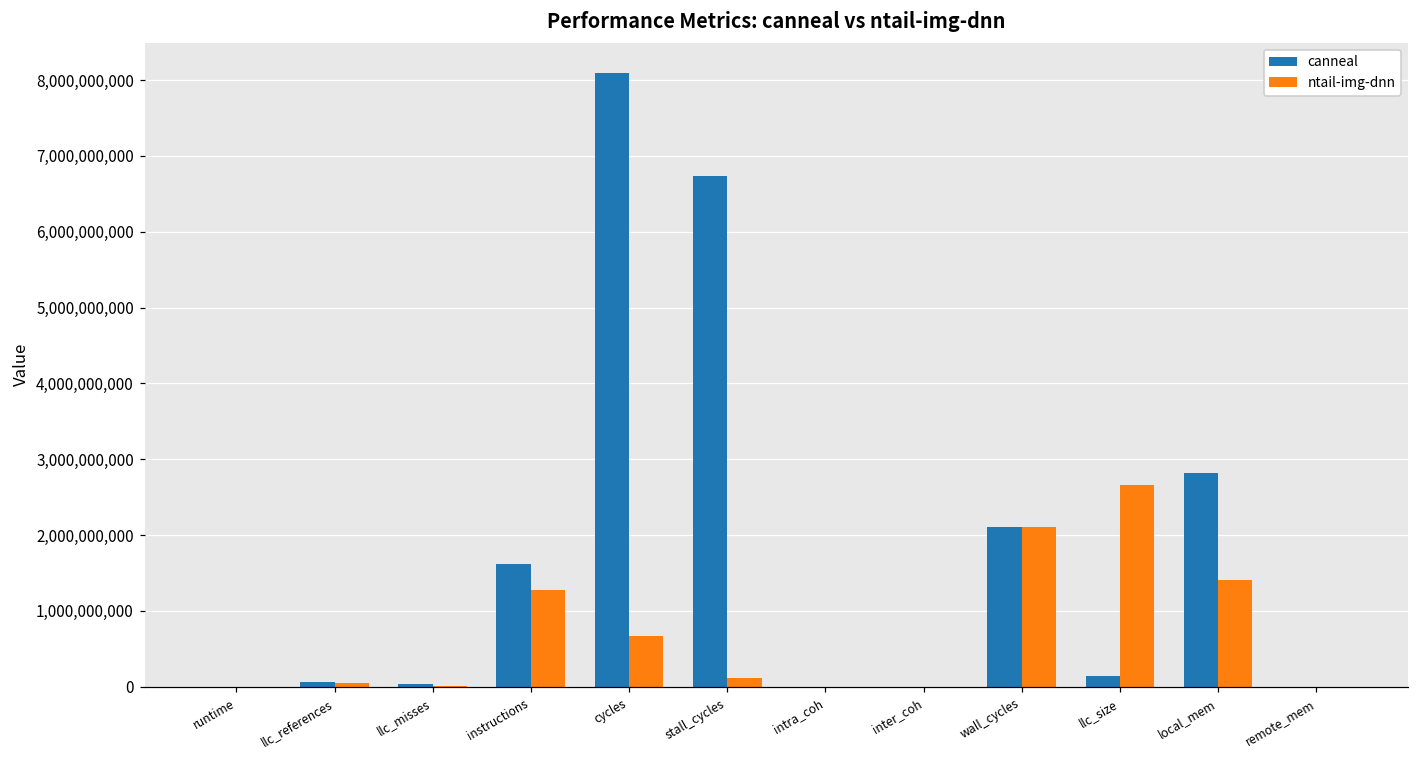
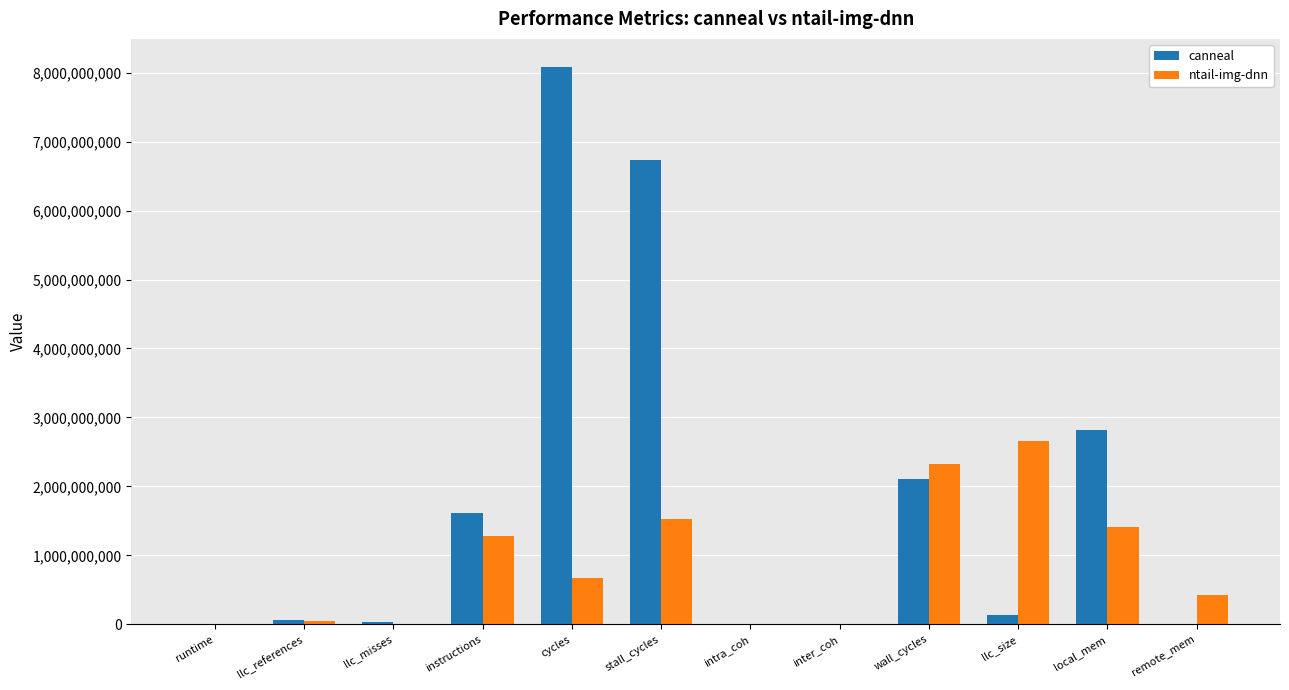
  {
    "canneal": {
      "llc_references": "100,000,000",
      "llc_misses": "0",
      "instructions": "1,600,000,000",
      "cycles": "8,100,000,000",
      "stall_cycles": "6,700,000,000",
      "wall_cycles": "2,100,000,000",
      "llc_size": "100,000,000",
      "local_mem": "2,800,000,000"
    },
    "ntail-img-dnn": {
      "llc_references": "0",
      "instructions": "1,300,000,000",
      "cycles": "700,000,000",
-     "stall_cycles": "100,000,000",
-     "wall_cycles": "2,100,000,000",
+     "stall_cycles": "1,500,000,000",
+     "wall_cycles": "2,300,000,000",
      "llc_size": "2,700,000,000",
      "local_mem": "1,400,000,000",
-     "remote_mem": "0"
+     "remote_mem": "400,000,000"
    }
  }
